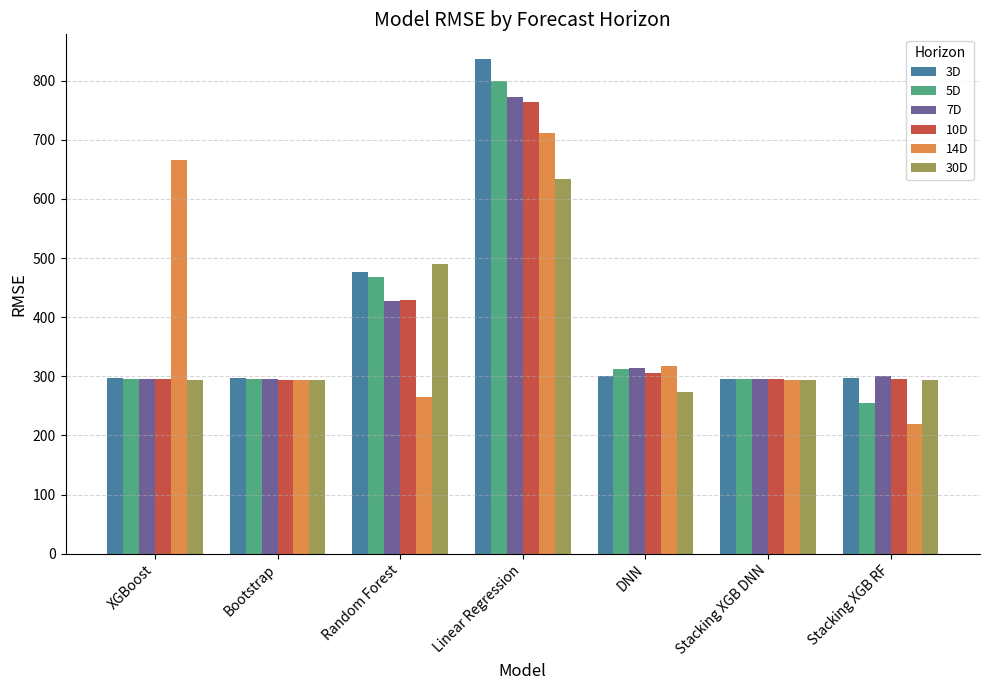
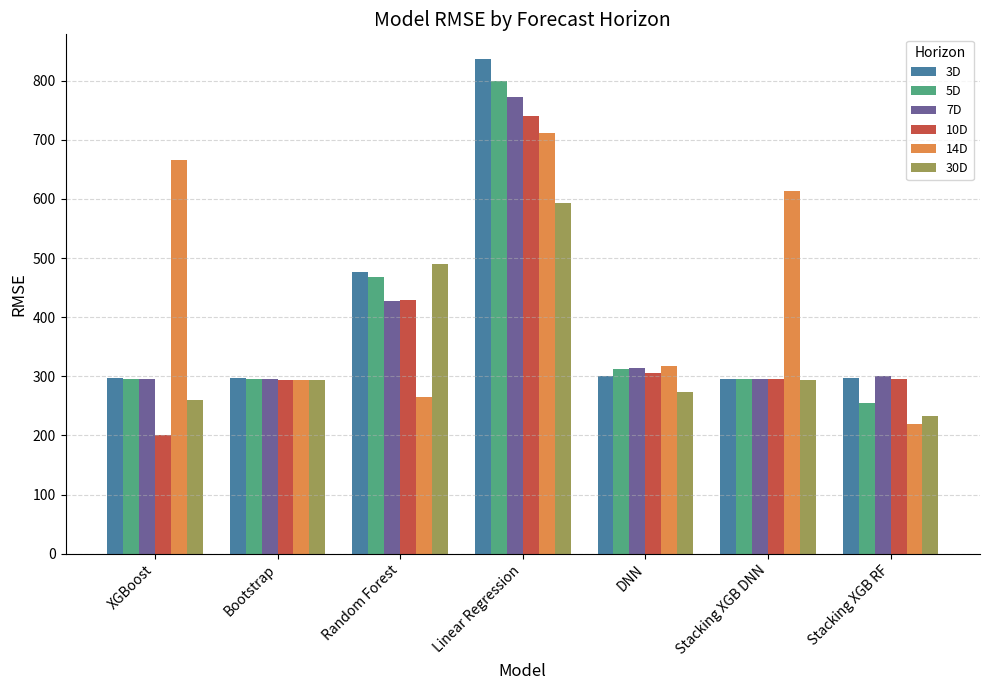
  {
    "5D": {
      "XGBoost": 300,
      "Bootstrap": 300,
      "Random Forest": 470,
      "Linear Regression": 800,
      "DNN": 310,
      "Stacking XGB DNN": 300,
      "Stacking XGB RF": 250
    },
    "10D": {
-     "XGBoost": 300,
+     "XGBoost": 200,
      "Bootstrap": 290,
      "Random Forest": 430,
-     "Linear Regression": 760,
+     "Linear Regression": 740,
      "DNN": 310,
      "Stacking XGB DNN": 300,
      "Stacking XGB RF": 300
    },
    "14D": {
      "XGBoost": 670,
      "Bootstrap": 290,
      "Random Forest": 270,
      "Linear Regression": 710,
      "DNN": 320,
-     "Stacking XGB DNN": 290,
+     "Stacking XGB DNN": 610,
      "Stacking XGB RF": 220
    },
    "30D": {
-     "XGBoost": 290,
+     "XGBoost": 260,
      "Bootstrap": 290,
      "Random Forest": 490,
-     "Linear Regression": 630,
+     "Linear Regression": 590,
      "DNN": 270,
      "Stacking XGB DNN": 290,
-     "Stacking XGB RF": 290
+     "Stacking XGB RF": 230
    }
  }
